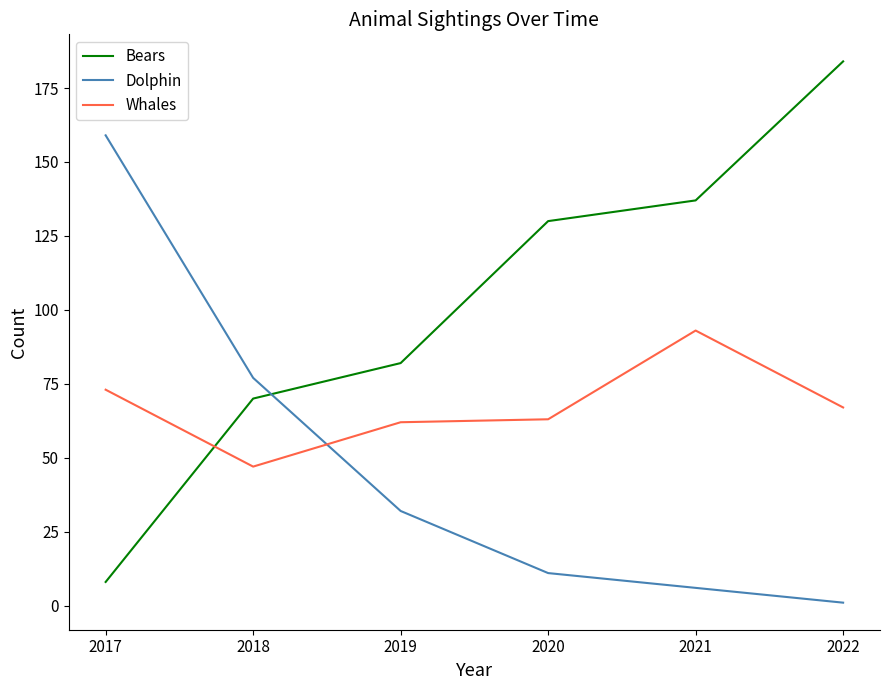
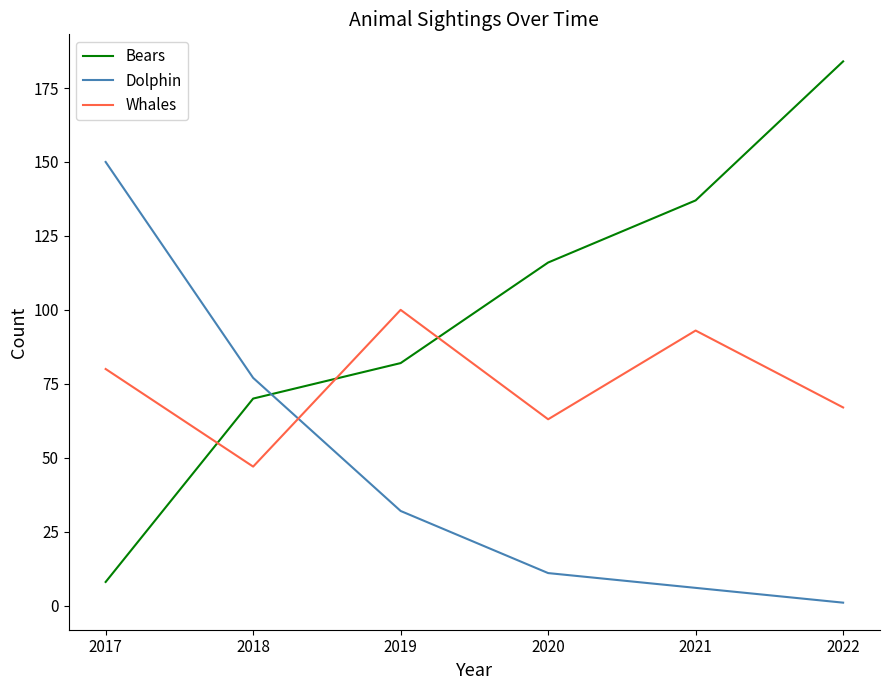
  {
    "Bears": {
      "2017": 8,
      "2018": 70,
      "2019": 82,
-     "2020": 130,
+     "2020": 116,
      "2021": 137,
      "2022": 184
    },
    "Dolphin": {
-     "2017": 159,
+     "2017": 150,
      "2018": 77,
      "2019": 32,
      "2020": 11,
      "2021": 6,
      "2022": 1
    },
    "Whales": {
-     "2017": 73,
+     "2017": 80,
      "2018": 47,
-     "2019": 62,
+     "2019": 100,
      "2020": 63,
      "2021": 93,
      "2022": 67
    }
  }
